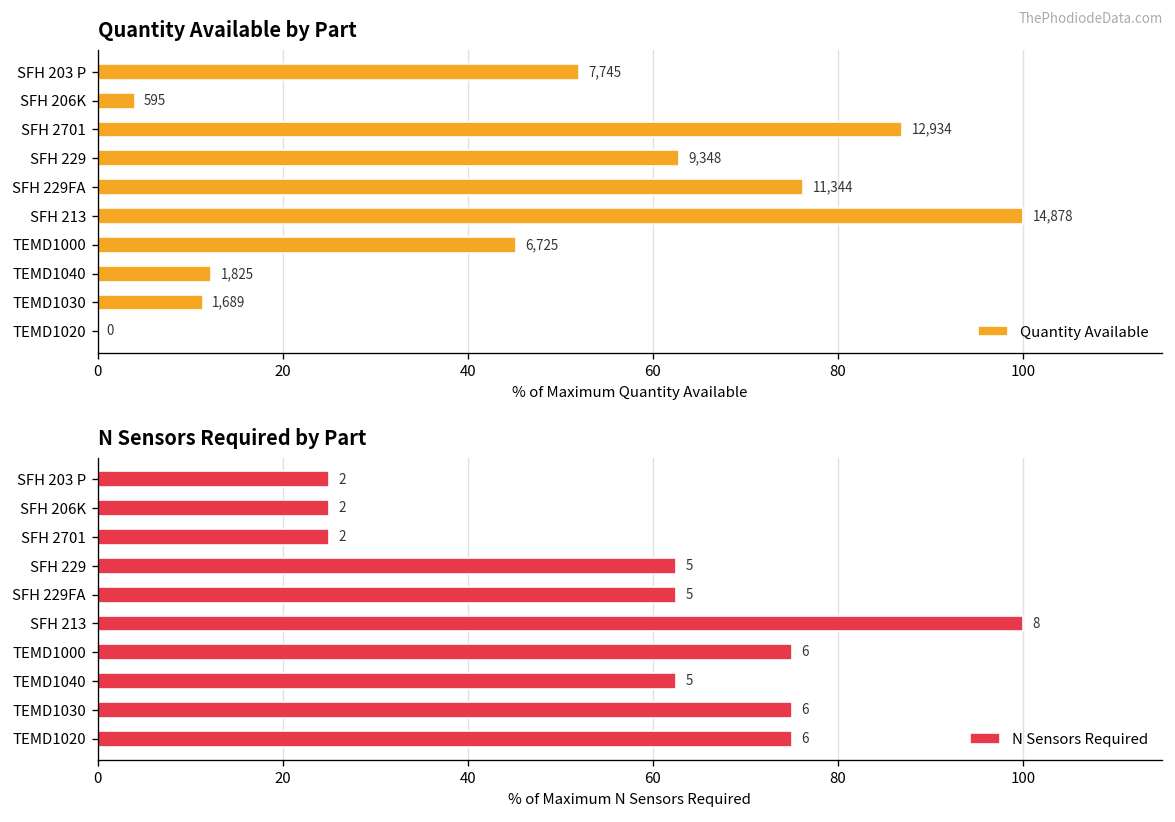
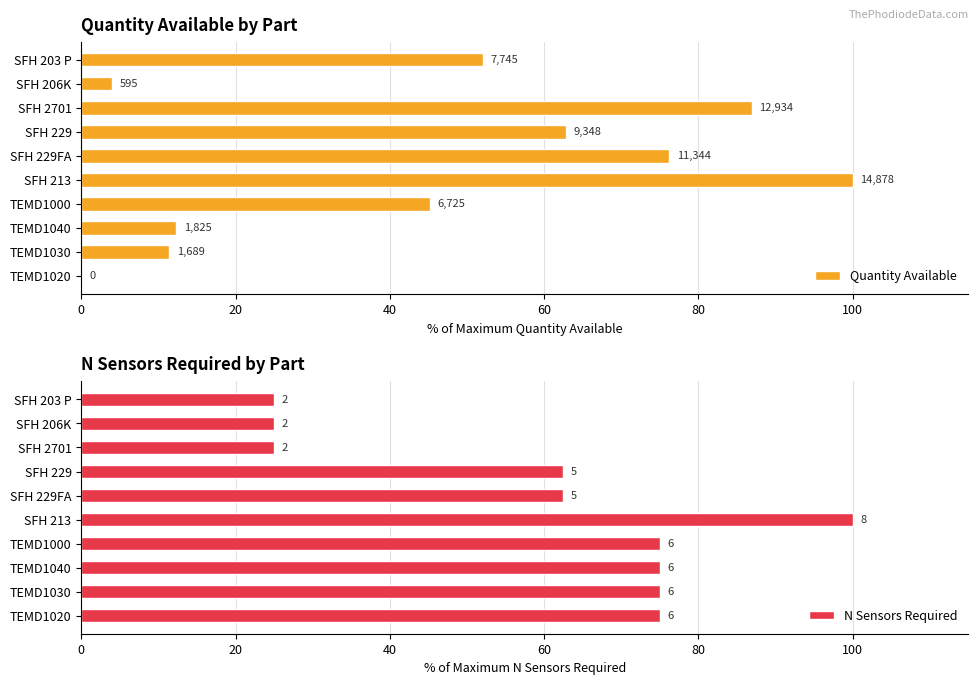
  {
    "Quantity Available by Part": {
      "TEMD1020": 0
    },
    "N Sensors Required by Part": {
-     "TEMD1040": 5
+     "TEMD1040": 6
    }
  }
